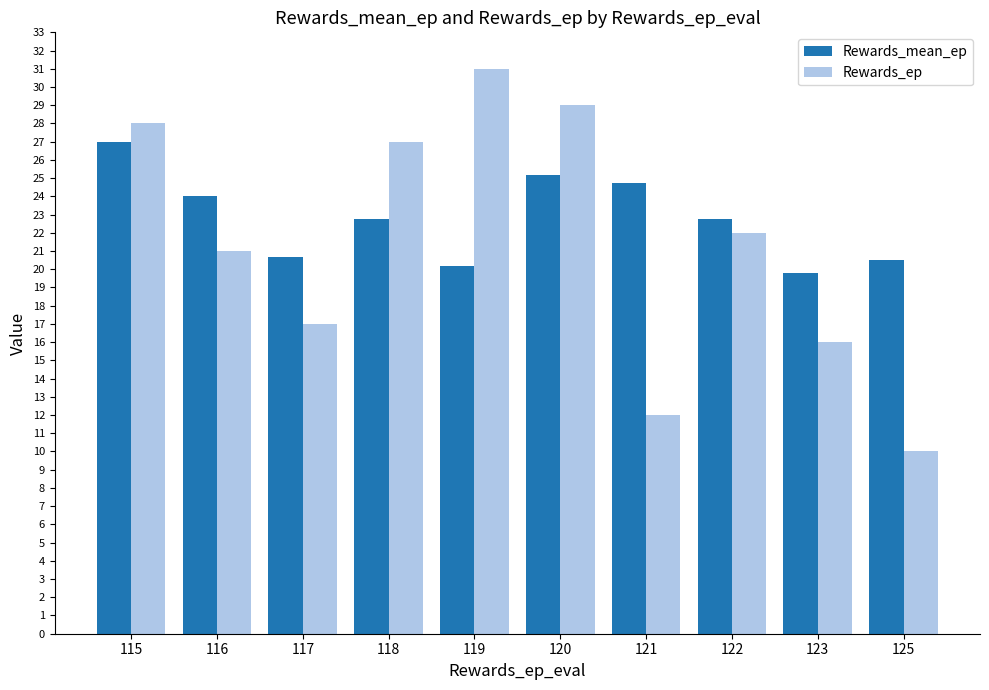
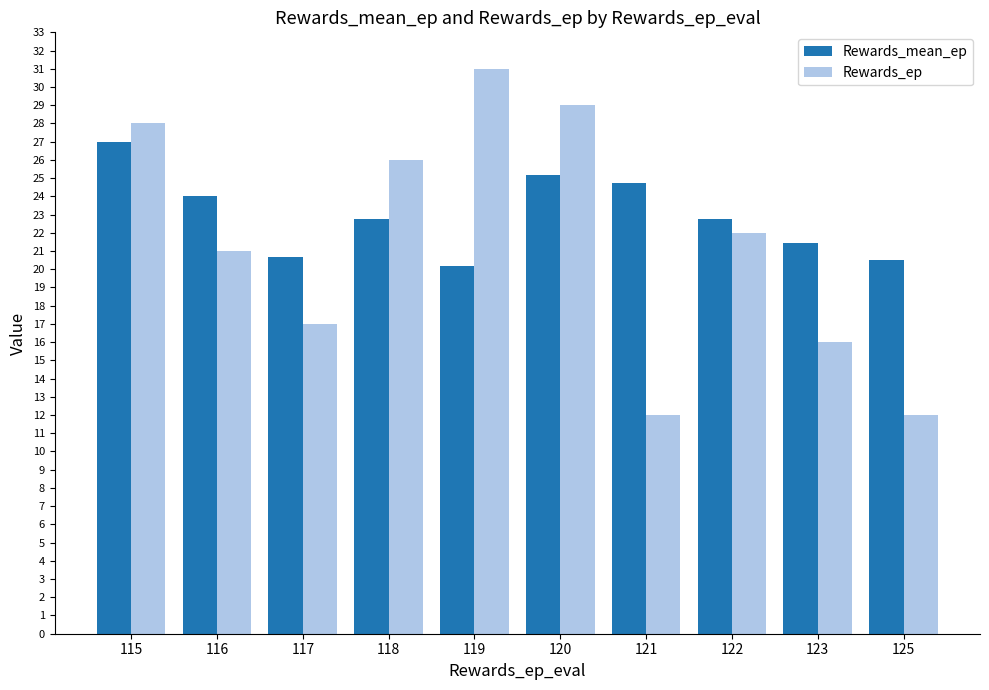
  {
    "Rewards_mean_ep": {
      "115": 27.0,
      "116": 24.0,
      "117": 20.7,
      "118": 22.8,
      "119": 20.2,
      "120": 25.2,
      "121": 24.7,
      "122": 22.8,
-     "123": 19.8,
+     "123": 21.4,
      "125": 20.5
    },
    "Rewards_ep": {
      "115": 28,
      "116": 21,
      "117": 17,
-     "118": 27,
+     "118": 26,
      "119": 31,
      "120": 29,
      "121": 12,
      "122": 22,
      "123": 16,
-     "125": 10
+     "125": 12
    }
  }
